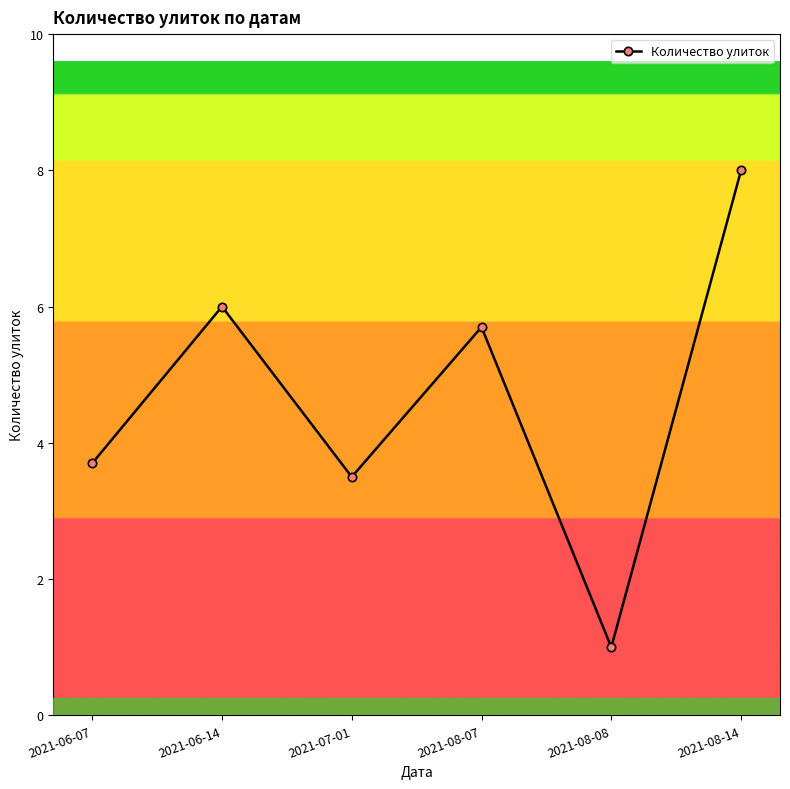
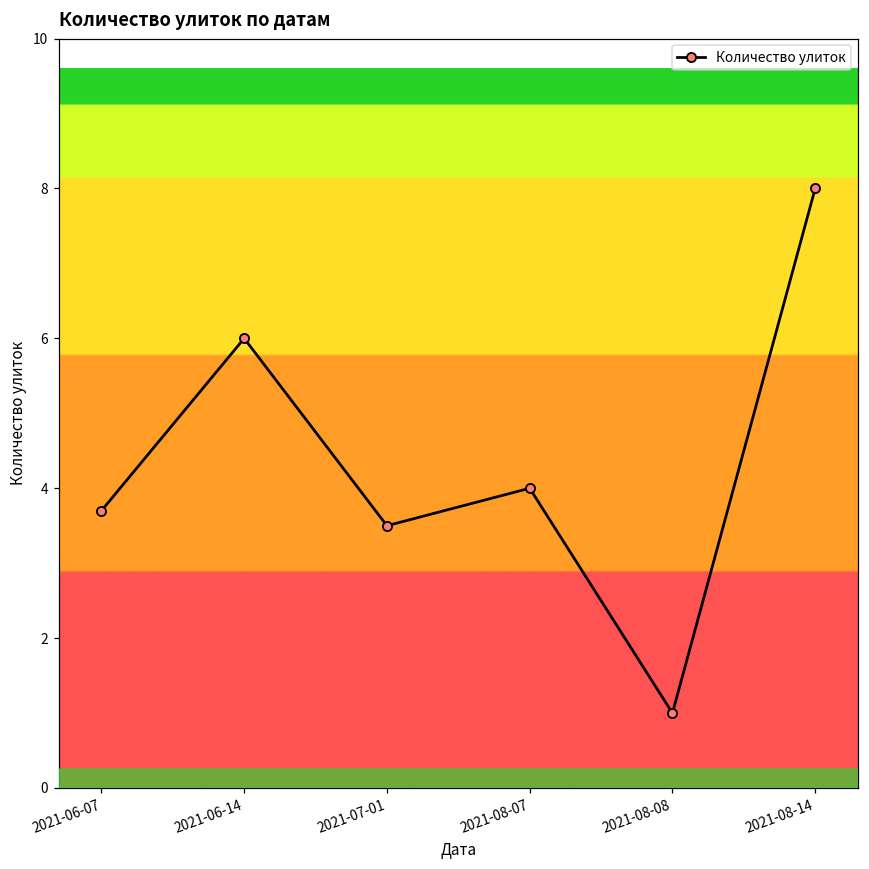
  {
    "2021-06-07": 3.7,
    "2021-06-14": 6.0,
    "2021-07-01": 3.5,
-   "2021-08-07": 5.7,
+   "2021-08-07": 4.0,
    "2021-08-08": 1.0,
    "2021-08-14": 8.0
  }
